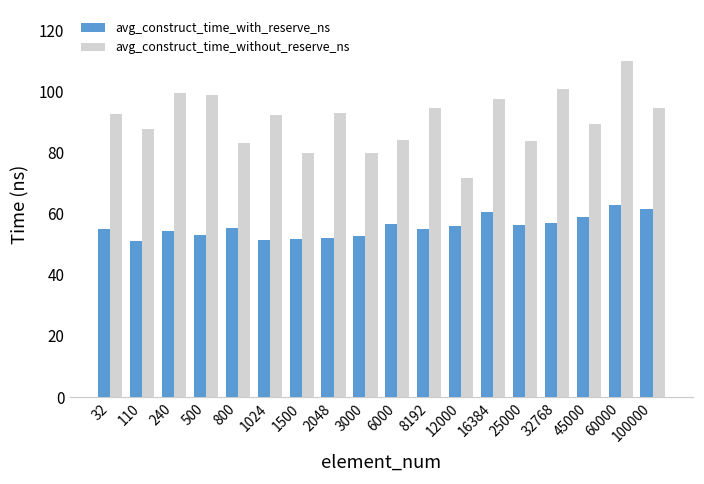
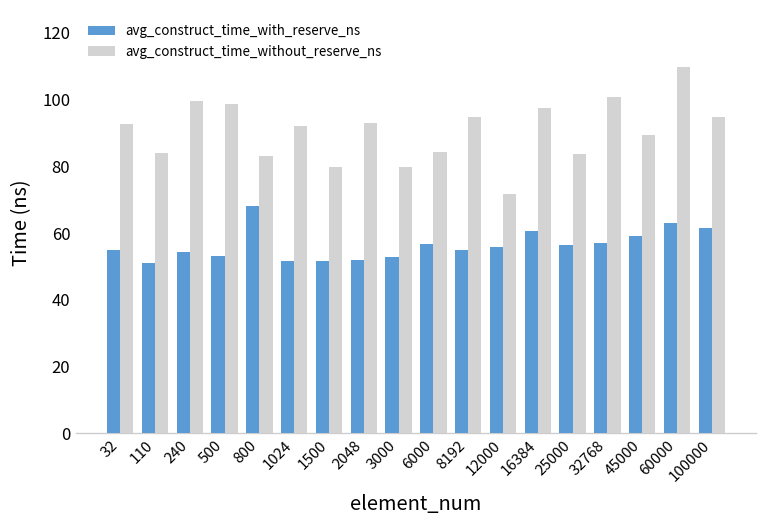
  {
    "avg_construct_time_with_reserve_ns": {
      "32": 55,
      "110": 51,
      "240": 54,
      "500": 53,
-     "800": 55,
+     "800": 68,
      "1024": 51,
      "1500": 52,
      "2048": 52,
      "3000": 53,
      "6000": 57,
      "8192": 55,
      "12000": 56,
      "16384": 61,
      "25000": 56,
      "32768": 57,
      "45000": 59,
      "60000": 63,
      "100000": 61
    },
    "avg_construct_time_without_reserve_ns": {
      "32": 93,
-     "110": 88,
+     "110": 84,
      "240": 100,
      "500": 99,
      "800": 83,
      "1024": 92,
      "1500": 80,
      "2048": 93,
      "3000": 80,
      "6000": 84,
      "8192": 95,
      "12000": 72,
      "16384": 98,
      "25000": 84,
      "32768": 101,
      "45000": 89,
      "60000": 110,
      "100000": 95
    }
  }
